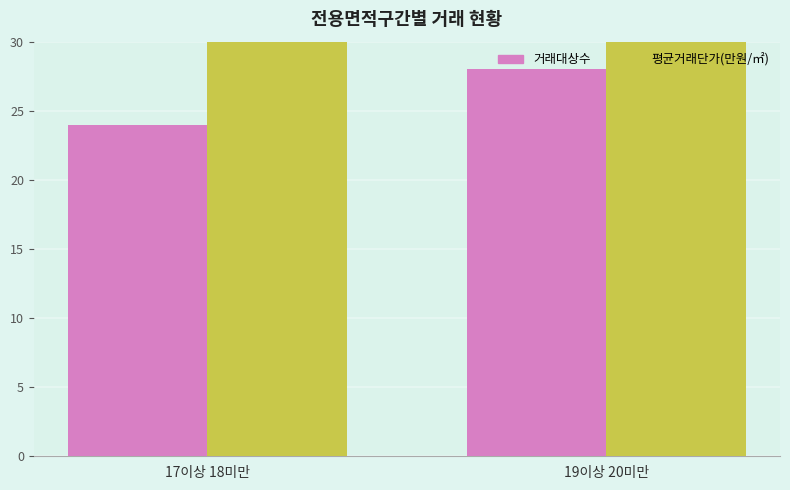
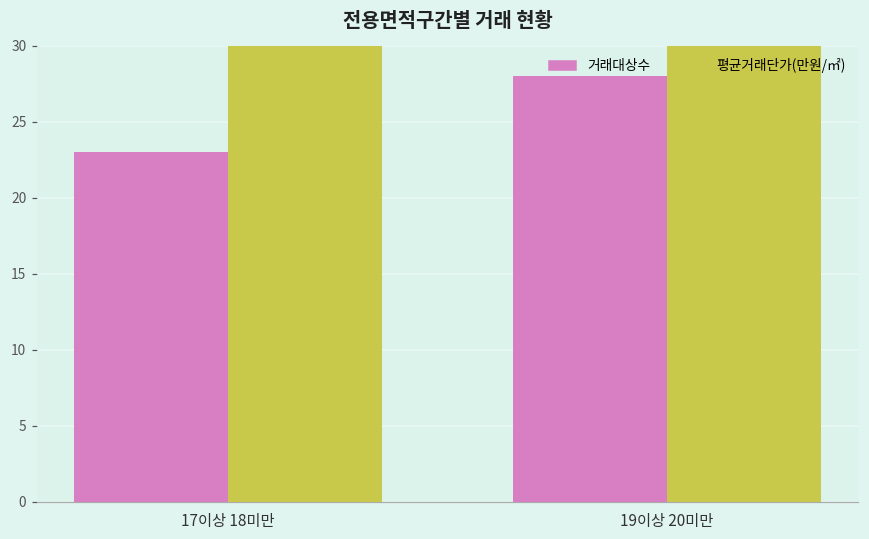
  {
    "거래대상수": {
-     "17이상 18미만": 24,
+     "17이상 18미만": 23,
      "19이상 20미만": 28
    }
  }
